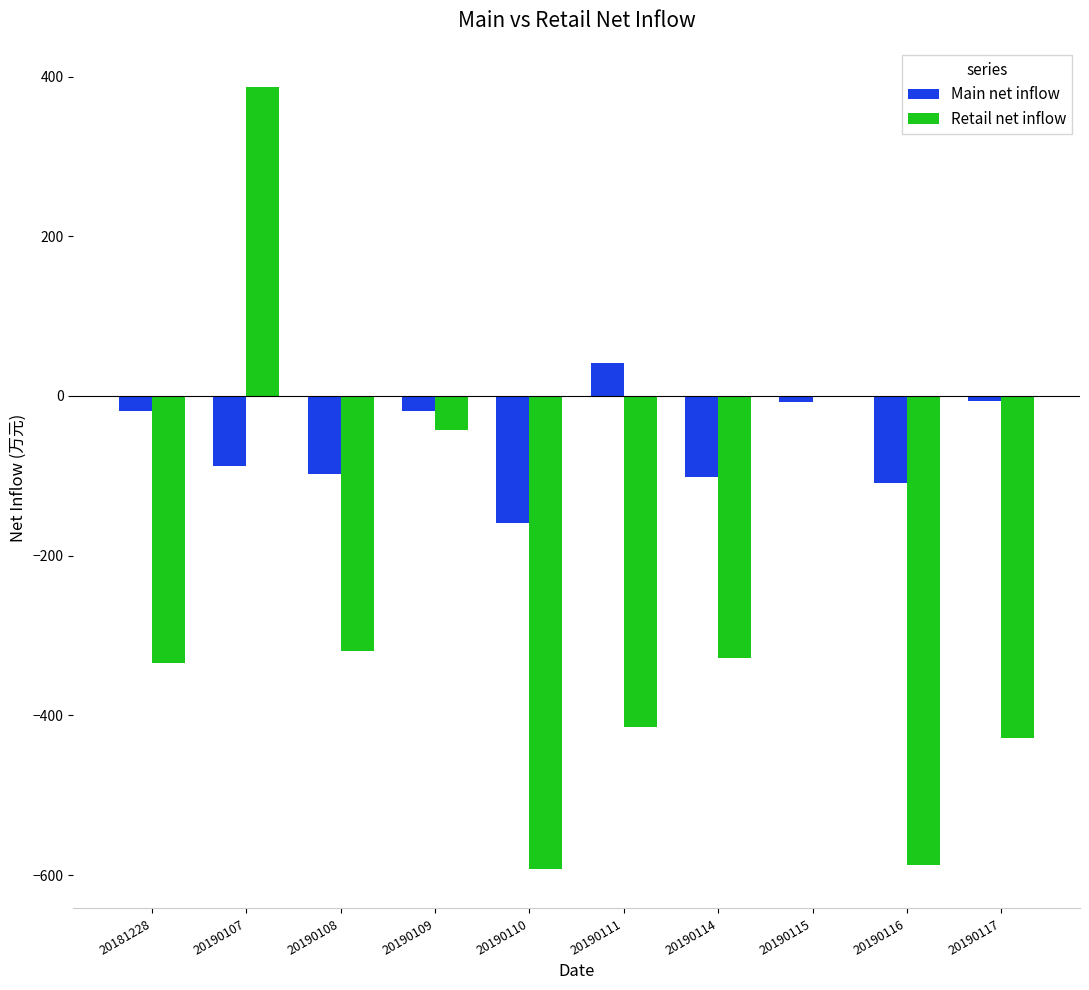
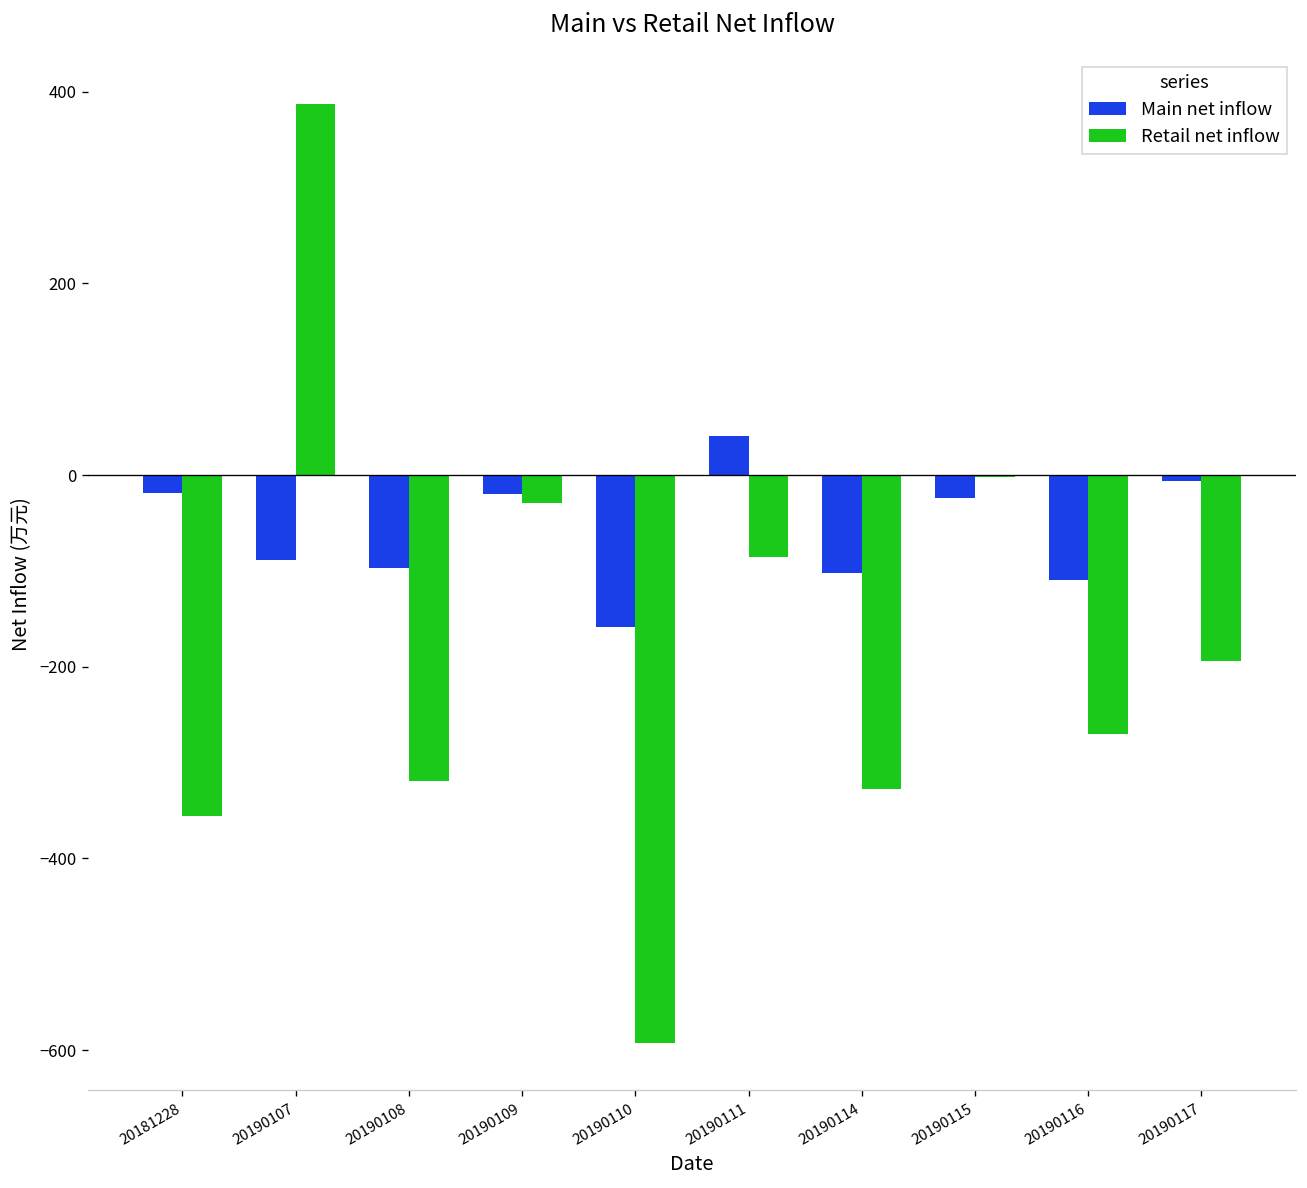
  {
    "Main net inflow": {
      "20181228": -20,
      "20190107": -90,
      "20190108": -100,
      "20190109": -20,
      "20190110": -160,
      "20190111": 40,
      "20190114": -100,
-     "20190115": -10,
+     "20190115": -20,
      "20190116": -110,
      "20190117": -10
    },
    "Retail net inflow": {
-     "20181228": -330,
+     "20181228": -360,
      "20190107": 390,
      "20190108": -320,
-     "20190109": -40,
+     "20190109": -30,
      "20190110": -590,
-     "20190111": -410,
+     "20190111": -90,
      "20190114": -330,
-     "20190116": -590,
-     "20190117": -430
+     "20190116": -270,
+     "20190117": -190
    }
  }
